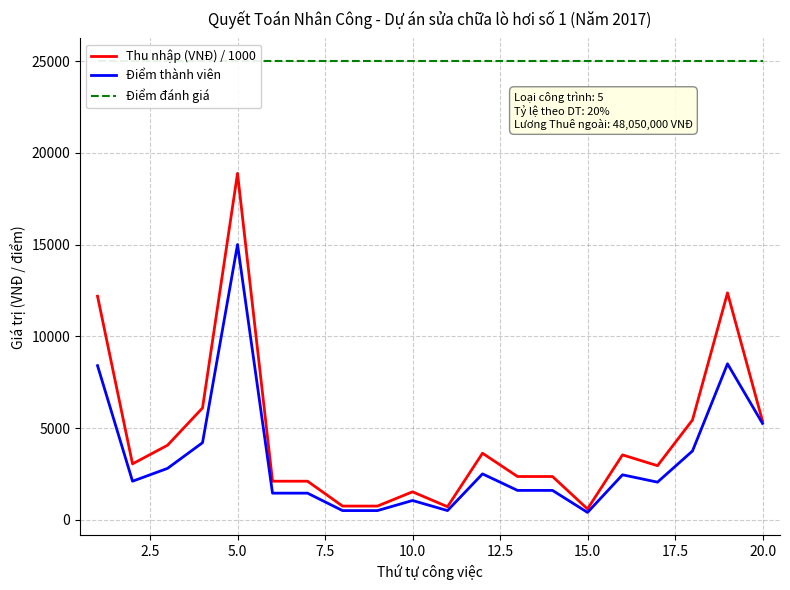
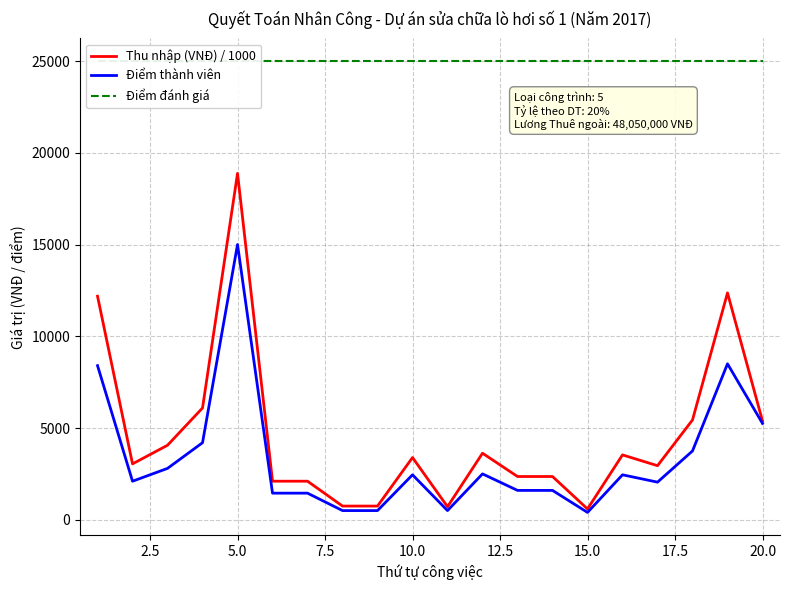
  {
    "Thu nhập (VNĐ) / 1000": {
      "5.0": 18900,
-     "10.0": 1500,
+     "10.0": 3400,
      "15.0": 600
    },
    "Điểm thành viên": {
      "5.0": 15000,
-     "10.0": 1100,
+     "10.0": 2500,
      "15.0": 400
    },
    "Điểm đánh giá": {
      "10.0": 25000,
      "15.0": 25000,
      "20.0": 25000
    }
  }
